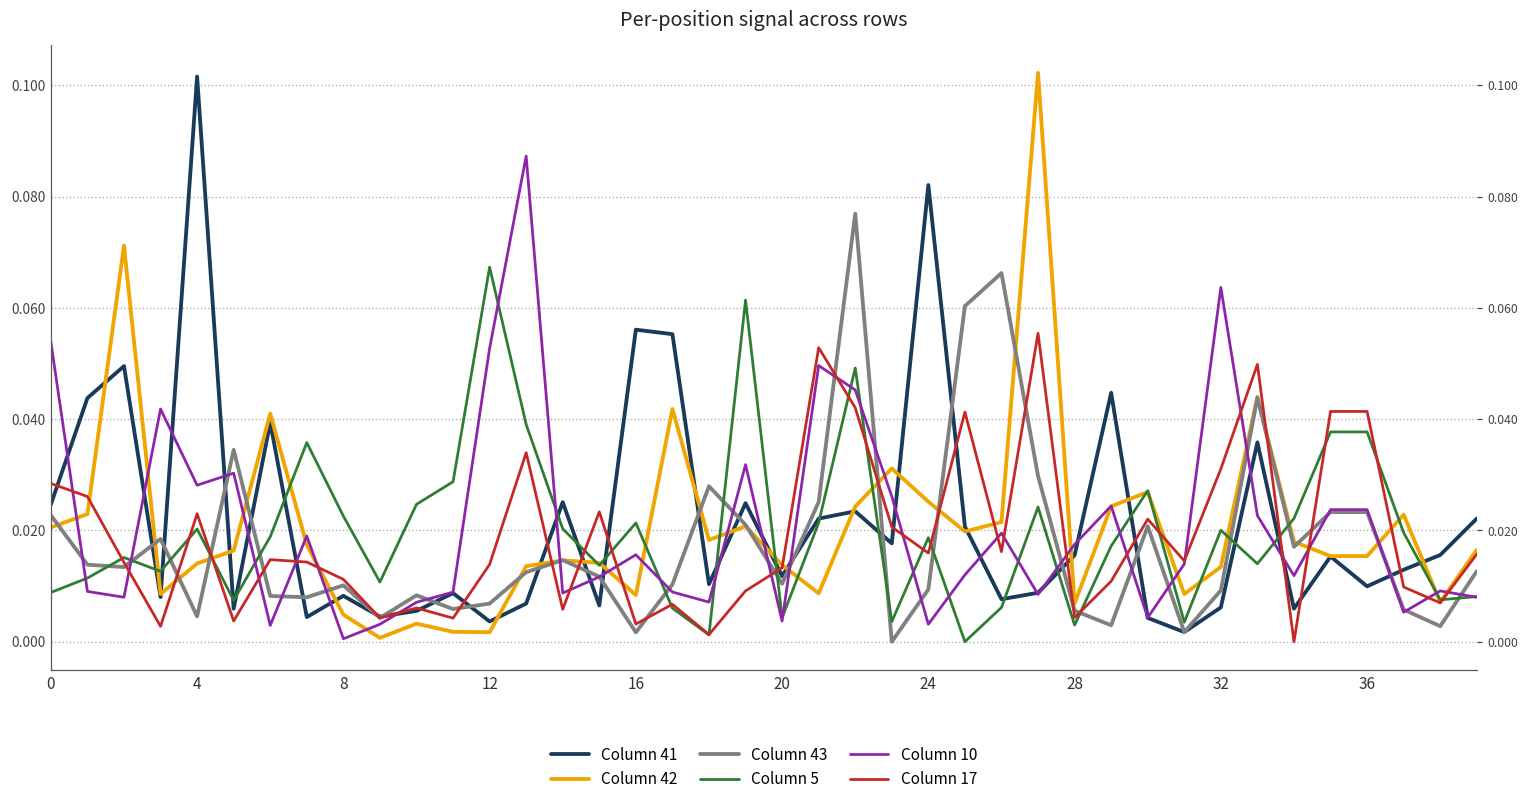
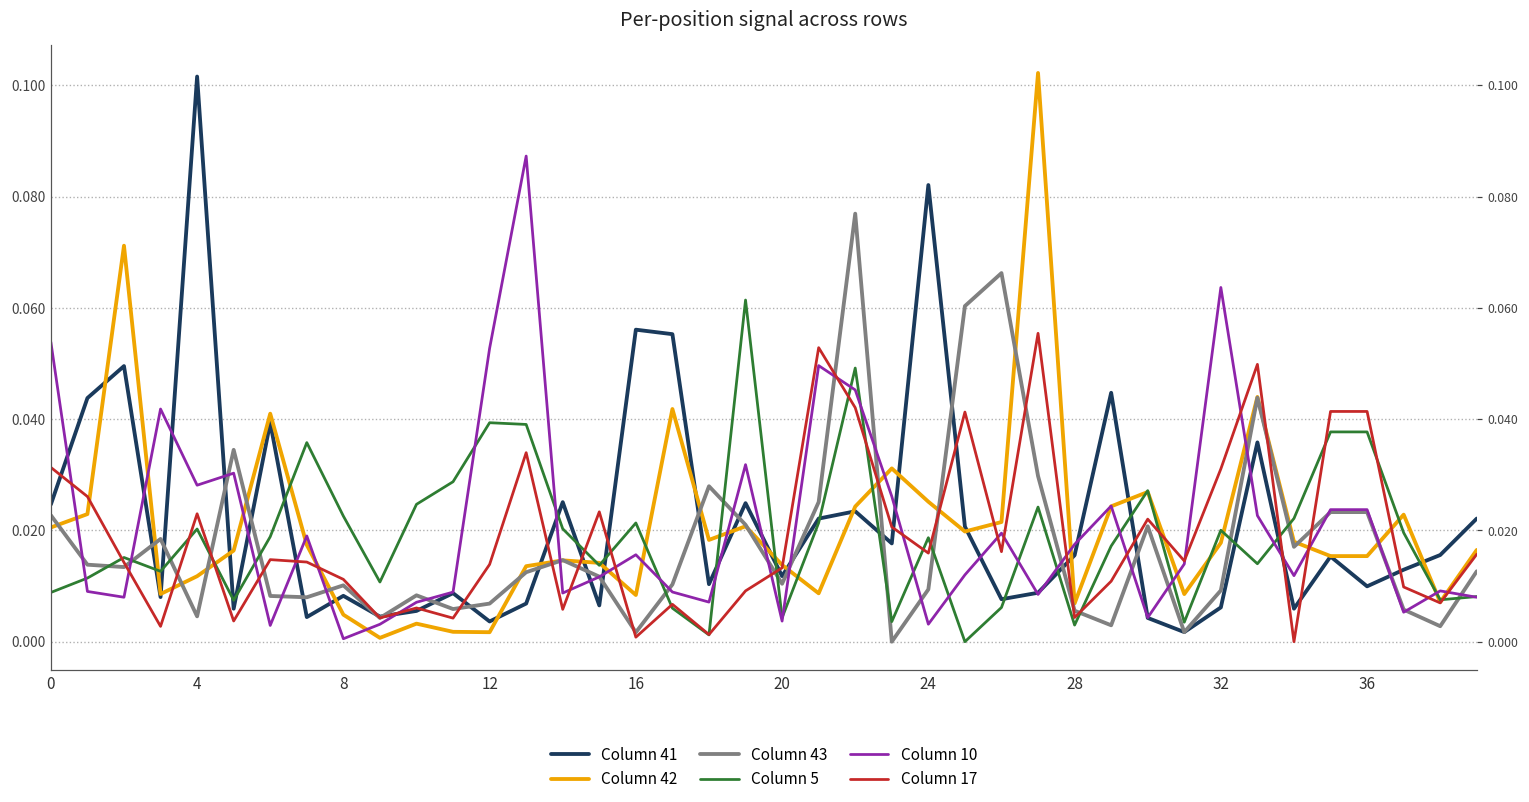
  {
    "Column 41": {
      "0": 0.025,
      "4": 0.102,
      "8": 0.008,
      "12": 0.004,
      "16": 0.056,
      "20": 0.012,
      "24": 0.082,
      "28": 0.016,
      "32": 0.006,
      "36": 0.010
    },
    "Column 42": {
      "0": 0.021,
-     "4": 0.014,
+     "4": 0.012,
      "8": 0.005,
      "12": 0.002,
      "16": 0.008,
      "20": 0.014,
      "24": 0.025,
      "28": 0.007,
-     "32": 0.013,
+     "32": 0.018,
      "36": 0.015
    },
    "Column 43": {
      "0": 0.023,
      "4": 0.005,
      "8": 0.010,
      "12": 0.007,
      "16": 0.002,
      "20": 0.010,
      "24": 0.009,
      "28": 0.006,
      "32": 0.009
    },
    "Column 5": {
      "0": 0.009,
      "4": 0.020,
      "8": 0.023,
-     "12": 0.067,
+     "12": 0.039,
      "16": 0.021,
      "20": 0.004,
      "24": 0.019,
      "28": 0.003,
      "32": 0.020,
      "36": 0.038
    },
    "Column 10": {
      "0": 0.054,
      "4": 0.028,
      "8": 0.001,
      "12": 0.053,
      "16": 0.016,
      "20": 0.004,
      "24": 0.003,
      "28": 0.017,
      "32": 0.064
    },
    "Column 17": {
-     "0": 0.028,
+     "0": 0.031,
      "4": 0.023,
      "8": 0.011,
      "12": 0.014,
-     "16": 0.003,
+     "16": 0.001,
      "20": 0.013,
      "24": 0.016,
      "28": 0.004,
      "32": 0.031,
      "36": 0.041
    }
  }
